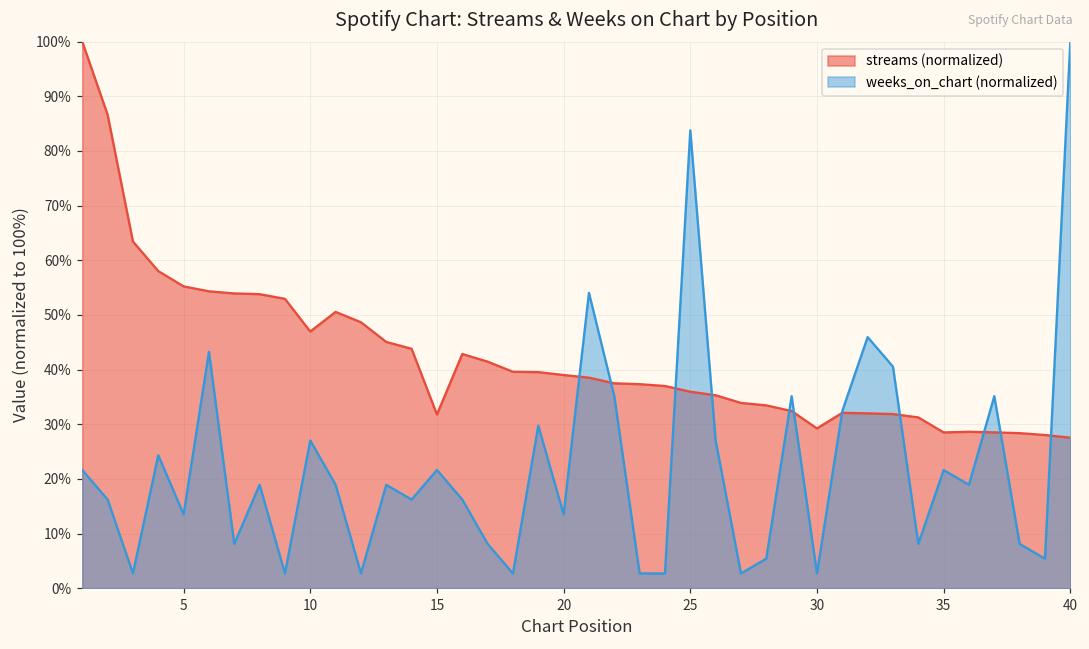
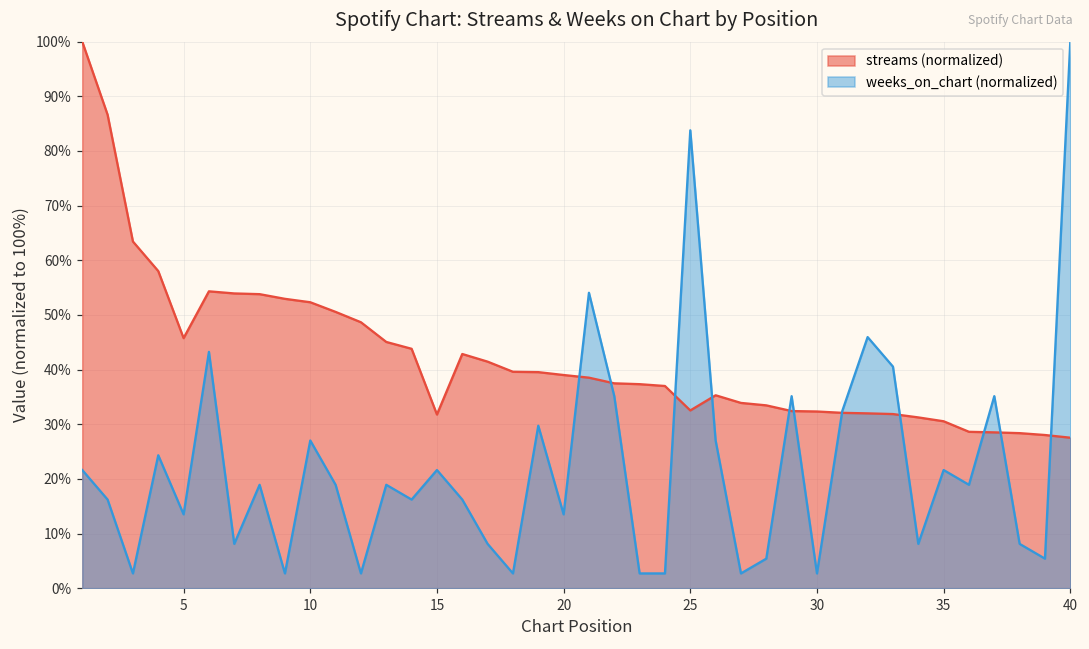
  {
    "streams (normalized)": {
-     "5": "55%",
-     "10": "47%",
+     "5": "46%",
+     "10": "52%",
      "15": "32%",
      "20": "39%",
-     "25": "36%",
-     "30": "29%",
-     "35": "29%",
+     "25": "33%",
+     "30": "32%",
+     "35": "31%",
      "40": "28%"
    },
    "weeks_on_chart (normalized)": {
      "5": "14%",
      "10": "27%",
      "15": "22%",
      "20": "14%",
      "25": "84%",
      "30": "3%",
      "35": "22%",
      "40": "100%"
    }
  }
